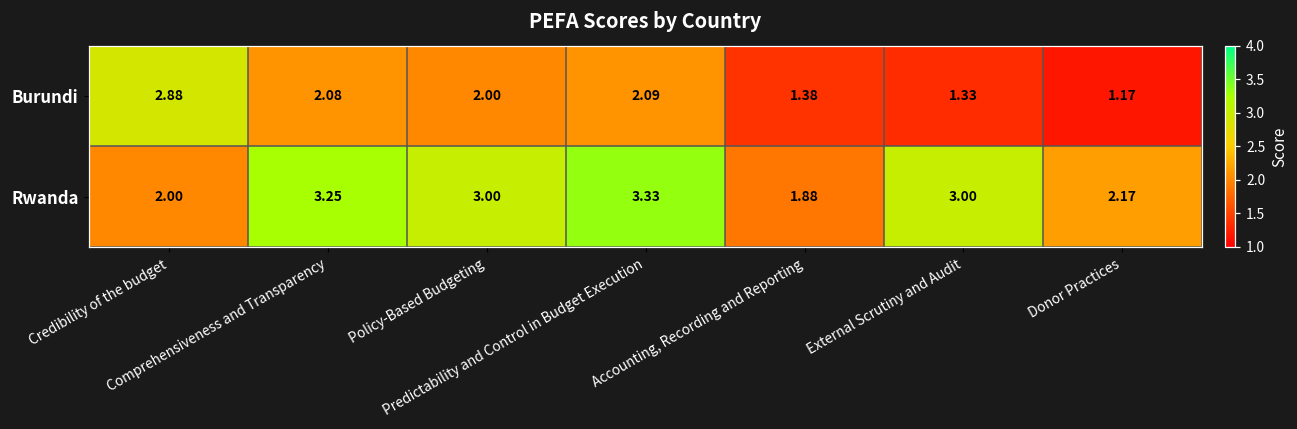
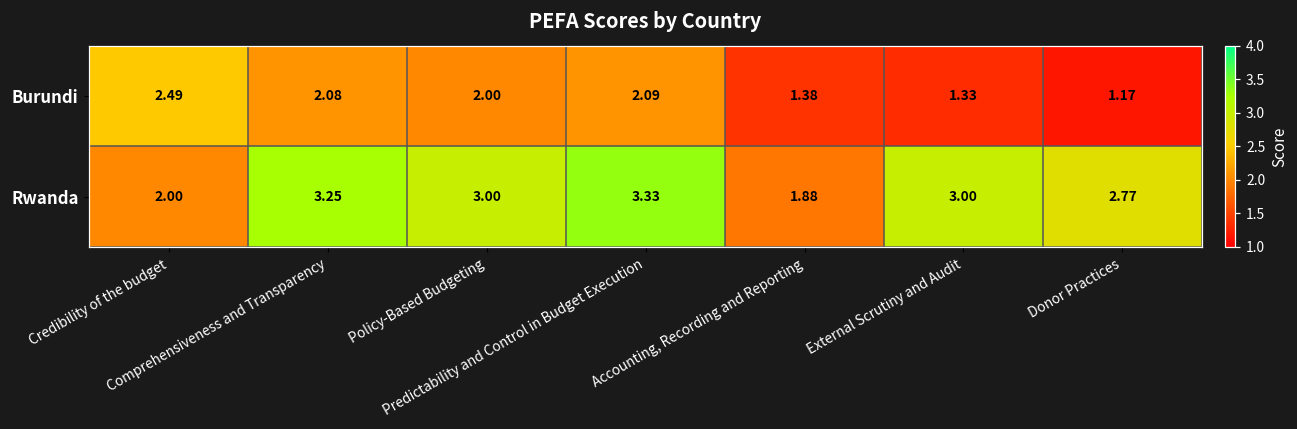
  {
    "Burundi": {
-     "Credibility of the budget": 2.88,
+     "Credibility of the budget": 2.49,
      "Comprehensiveness and Transparency": 2.08,
      "Policy-Based Budgeting": 2.00,
      "Predictability and Control in Budget Execution": 2.09,
      "Accounting, Recording and Reporting": 1.38,
      "External Scrutiny and Audit": 1.33,
      "Donor Practices": 1.17
    },
    "Rwanda": {
      "Credibility of the budget": 2.00,
      "Comprehensiveness and Transparency": 3.25,
      "Policy-Based Budgeting": 3.00,
      "Predictability and Control in Budget Execution": 3.33,
      "Accounting, Recording and Reporting": 1.88,
      "External Scrutiny and Audit": 3.00,
-     "Donor Practices": 2.17
+     "Donor Practices": 2.77
    }
  }
